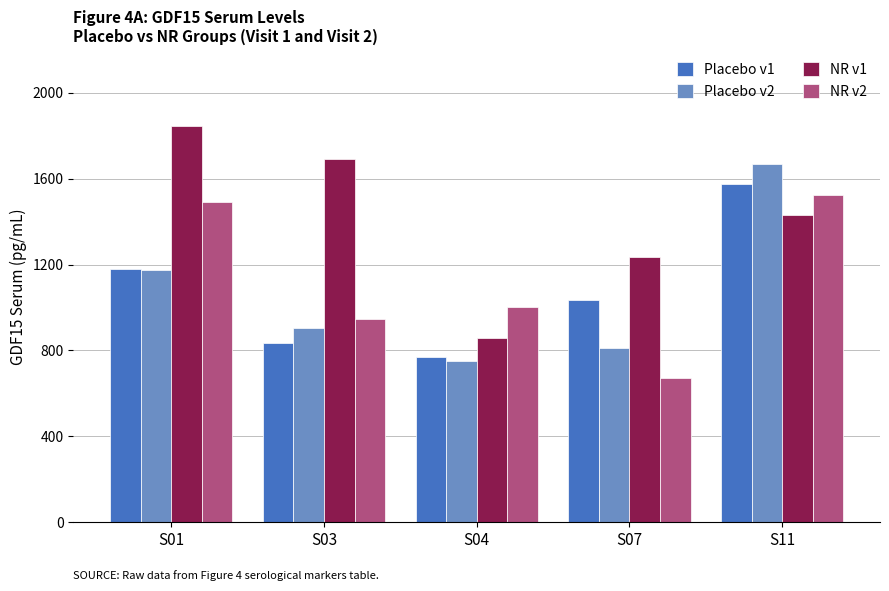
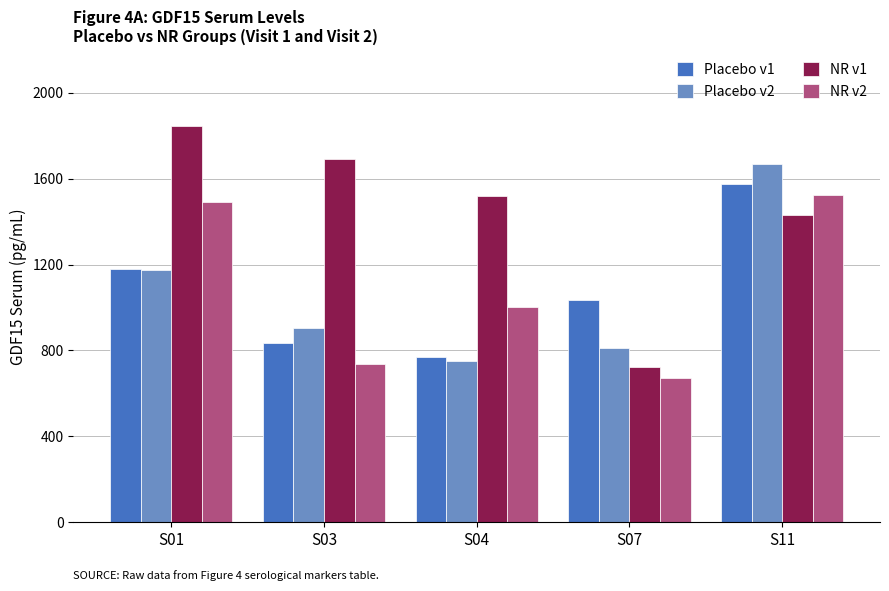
  {
    "NR v1": {
      "S01": 1840,
      "S03": 1690,
-     "S04": 860,
-     "S07": 1240,
+     "S04": 1520,
+     "S07": 720,
      "S11": 1430
    },
    "NR v2": {
      "S01": 1490,
-     "S03": 950,
+     "S03": 740,
      "S04": 1000,
      "S07": 670,
      "S11": 1520
    }
  }
